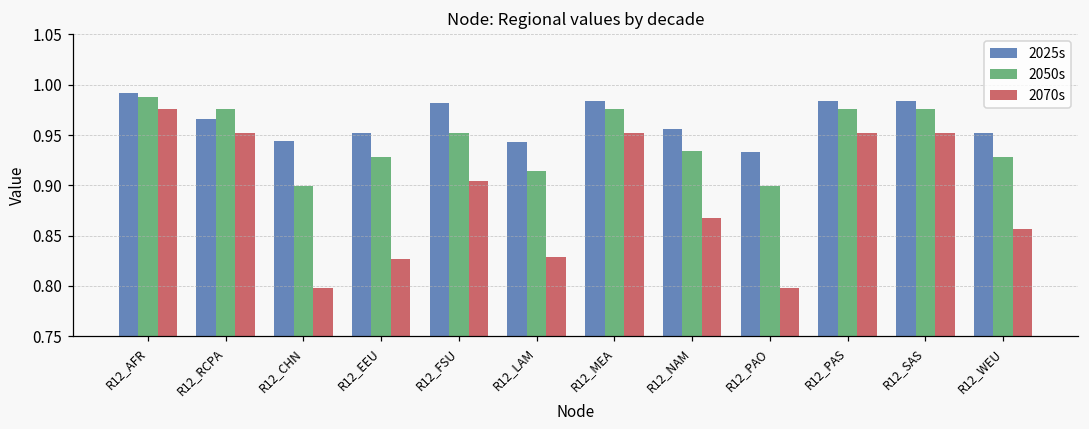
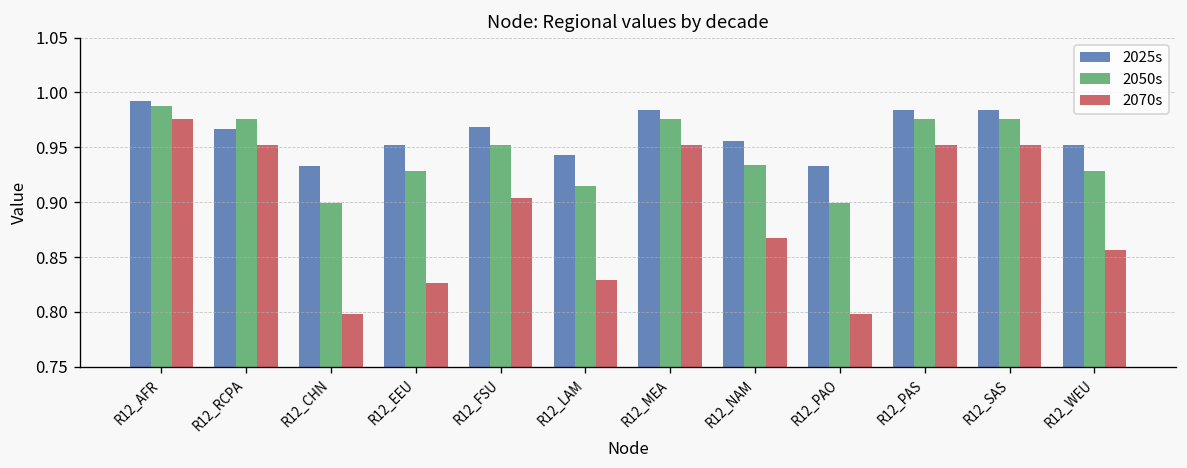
  {
    "2025s": {
      "R12_AFR": 0.99,
      "R12_RCPA": 0.97,
-     "R12_CHN": 0.94,
+     "R12_CHN": 0.93,
      "R12_EEU": 0.95,
-     "R12_FSU": 0.98,
+     "R12_FSU": 0.97,
      "R12_LAM": 0.94,
      "R12_MEA": 0.98,
      "R12_NAM": 0.96,
      "R12_PAO": 0.93,
      "R12_PAS": 0.98,
      "R12_SAS": 0.98,
      "R12_WEU": 0.95
    },
    "2050s": {
      "R12_AFR": 0.99,
      "R12_RCPA": 0.98,
      "R12_CHN": 0.90,
      "R12_EEU": 0.93,
      "R12_FSU": 0.95,
      "R12_LAM": 0.91,
      "R12_MEA": 0.98,
      "R12_NAM": 0.93,
      "R12_PAO": 0.90,
      "R12_PAS": 0.98,
      "R12_SAS": 0.98,
      "R12_WEU": 0.93
    },
    "2070s": {
      "R12_AFR": 0.98,
      "R12_RCPA": 0.95,
      "R12_CHN": 0.80,
      "R12_EEU": 0.83,
      "R12_FSU": 0.90,
      "R12_LAM": 0.83,
      "R12_MEA": 0.95,
      "R12_NAM": 0.87,
      "R12_PAO": 0.80,
      "R12_PAS": 0.95,
      "R12_SAS": 0.95,
      "R12_WEU": 0.86
    }
  }
